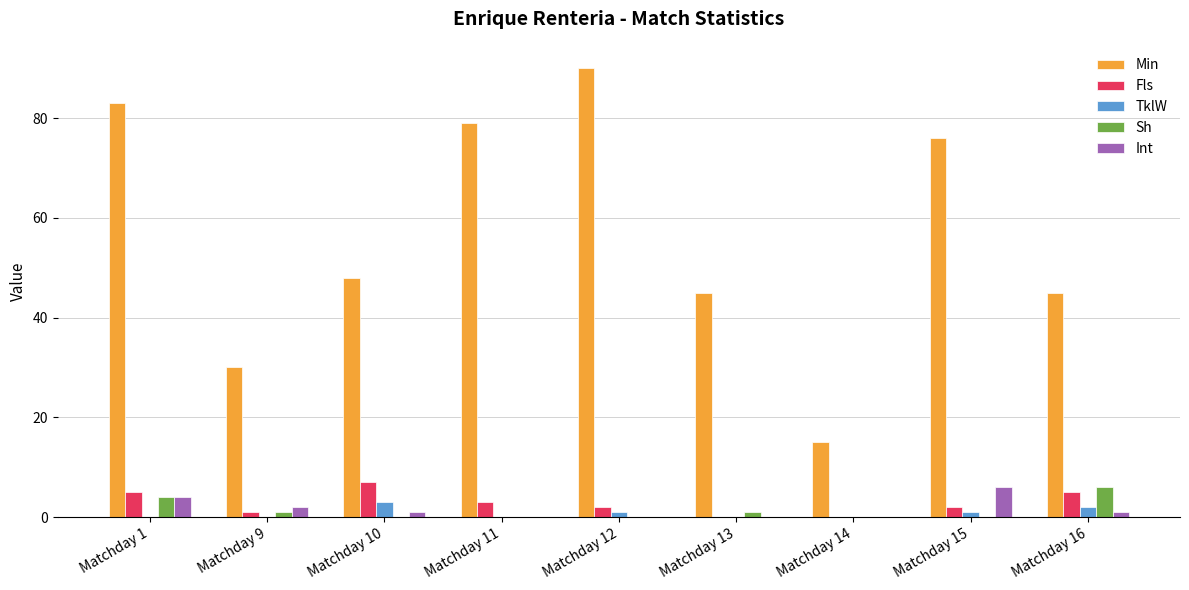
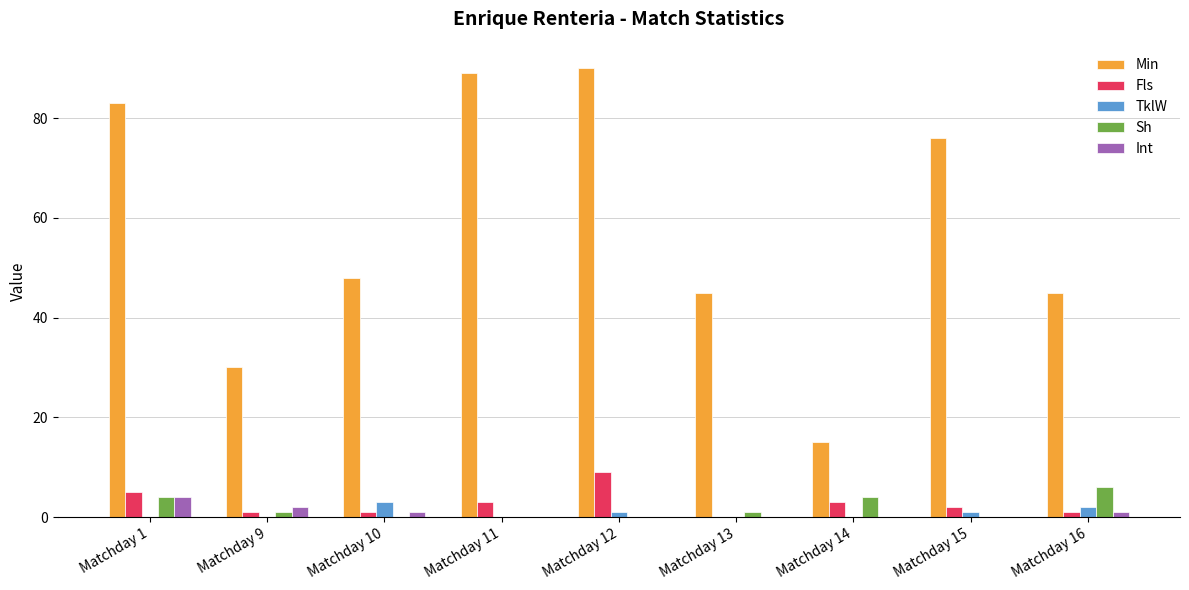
  {
    "Min": {
      "Matchday 1": 83,
      "Matchday 9": 30,
      "Matchday 10": 48,
-     "Matchday 11": 79,
+     "Matchday 11": 89,
      "Matchday 12": 90,
      "Matchday 13": 45,
      "Matchday 14": 15,
      "Matchday 15": 76,
      "Matchday 16": 45
    },
    "Fls": {
      "Matchday 1": 5,
      "Matchday 9": 1,
-     "Matchday 10": 7,
+     "Matchday 10": 1,
      "Matchday 11": 3,
-     "Matchday 12": 2,
+     "Matchday 12": 9,
      "Matchday 13": 0,
-     "Matchday 14": 0,
+     "Matchday 14": 3,
      "Matchday 15": 2,
-     "Matchday 16": 5
+     "Matchday 16": 1
    },
    "TklW": {
      "Matchday 1": 0,
      "Matchday 9": 0,
      "Matchday 10": 3,
      "Matchday 11": 0,
      "Matchday 12": 1,
      "Matchday 13": 0,
      "Matchday 14": 0,
      "Matchday 15": 1,
      "Matchday 16": 2
    },
    "Sh": {
      "Matchday 1": 4,
      "Matchday 9": 1,
      "Matchday 10": 0,
      "Matchday 11": 0,
      "Matchday 12": 0,
      "Matchday 13": 1,
-     "Matchday 14": 0,
+     "Matchday 14": 4,
      "Matchday 15": 0,
      "Matchday 16": 6
    },
    "Int": {
      "Matchday 1": 4,
      "Matchday 9": 2,
      "Matchday 10": 1,
      "Matchday 11": 0,
      "Matchday 12": 0,
      "Matchday 13": 0,
      "Matchday 14": 0,
-     "Matchday 15": 6,
+     "Matchday 15": 0,
      "Matchday 16": 1
    }
  }
